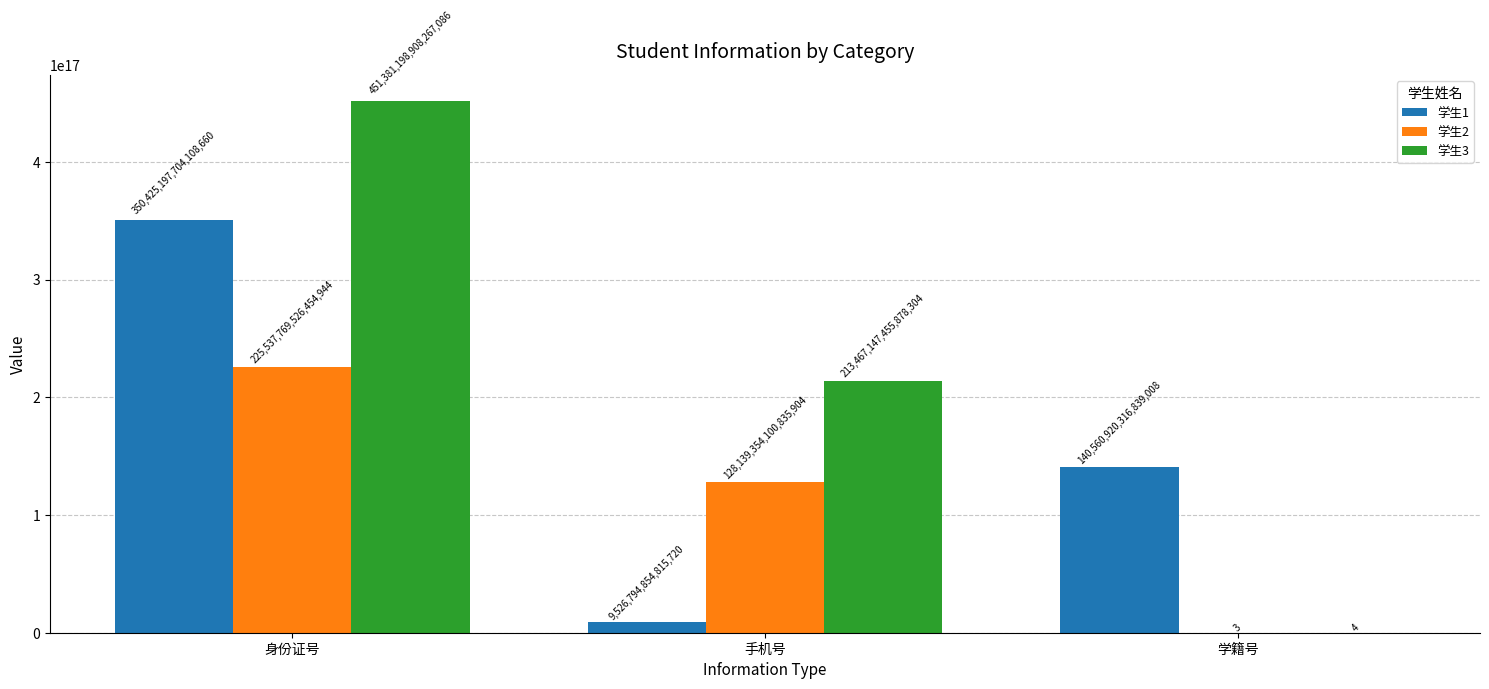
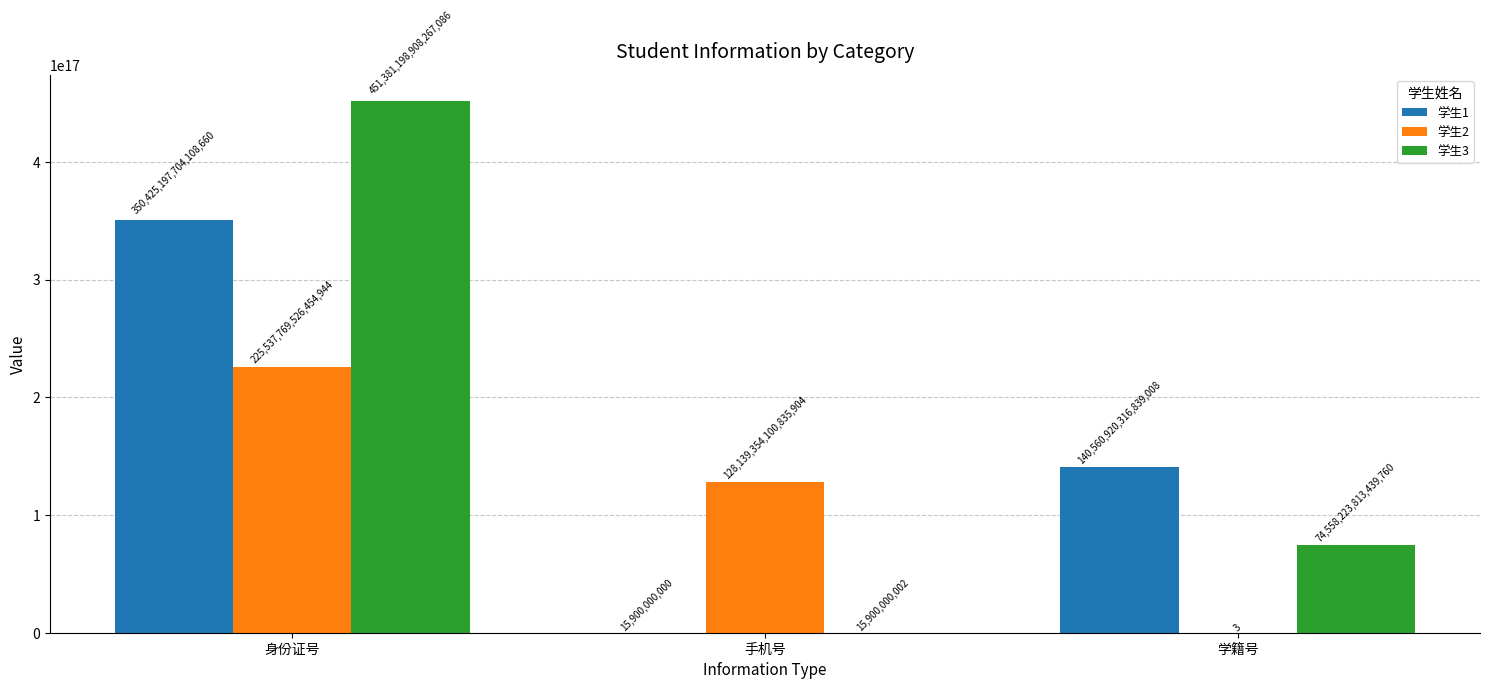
  {
    "学生1": {
      "身份证号": "350,425,197,704,108,660",
-     "手机号": "9,526,794,854,815,720",
+     "手机号": "15,900,000,000",
      "学籍号": "140,560,920,316,839,008"
    },
    "学生2": {
      "身份证号": "225,537,769,526,454,944",
      "手机号": "128,139,354,100,835,904",
      "学籍号": "3"
    },
    "学生3": {
      "身份证号": "451,381,198,908,267,086",
-     "手机号": "213,467,147,455,878,304",
-     "学籍号": "4"
+     "手机号": "15,900,000,002",
+     "学籍号": "74,558,223,813,439,760"
    }
  }
